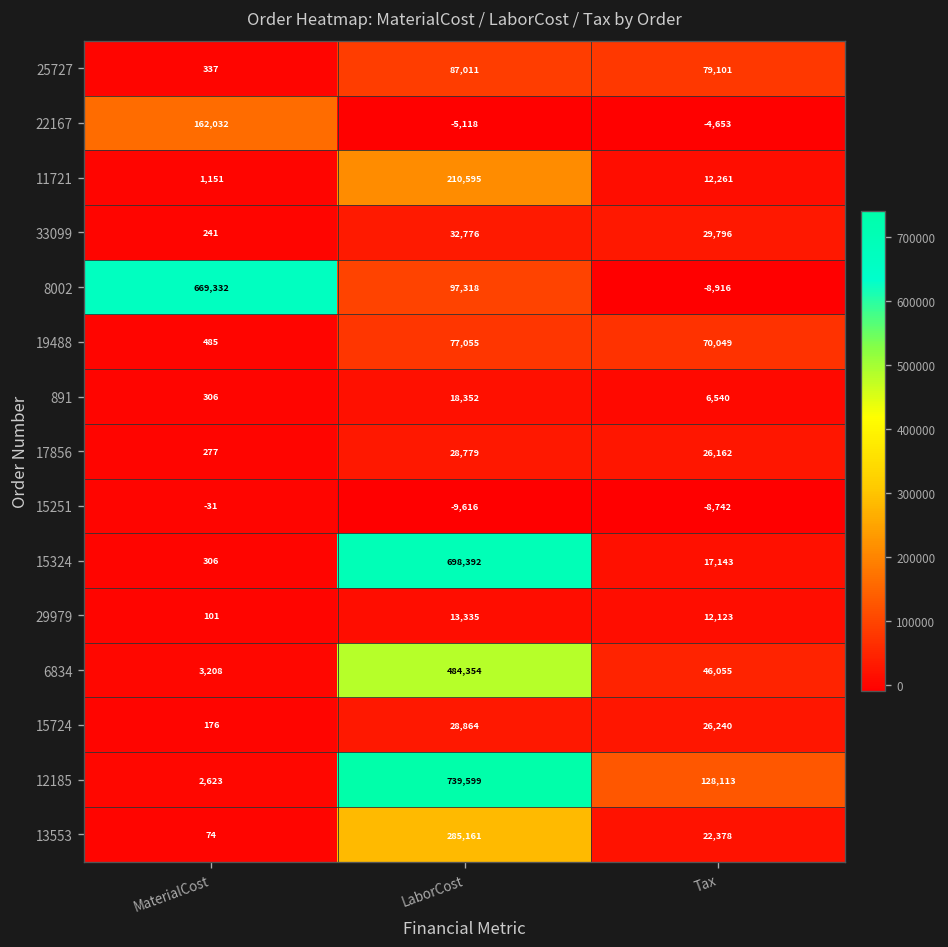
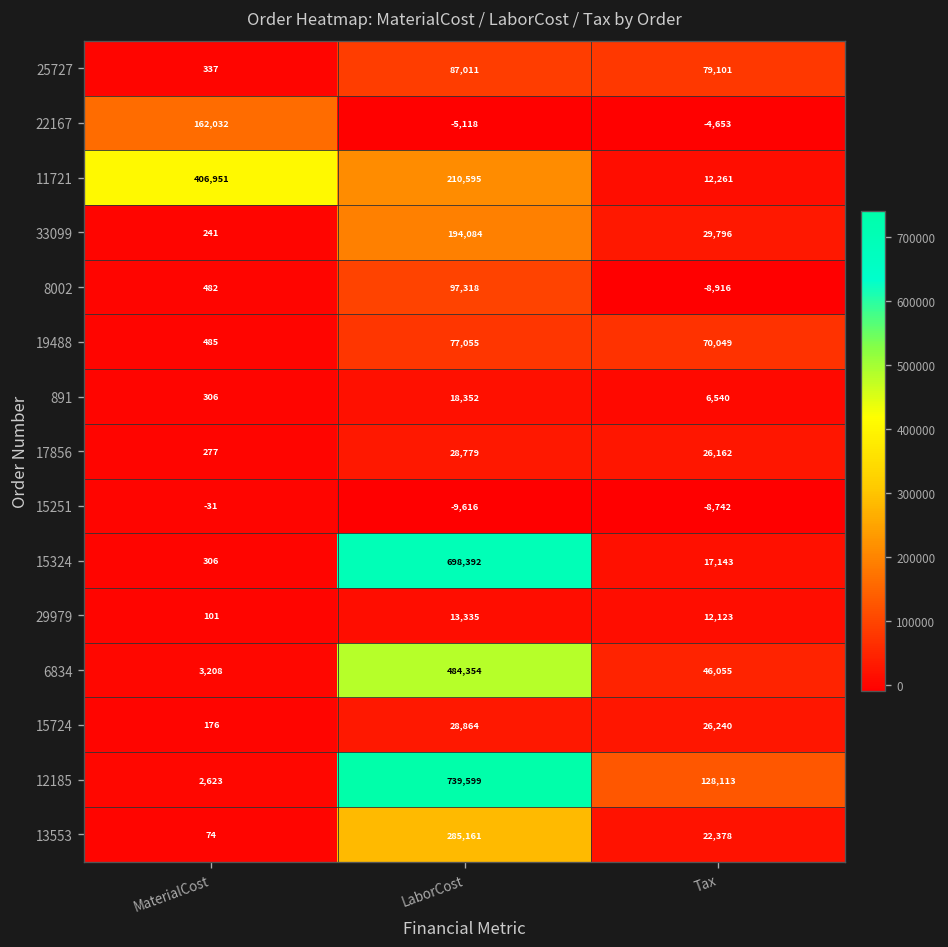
  {
    "25727": {
      "MaterialCost": "337",
      "LaborCost": "87,011",
      "Tax": "79,101"
    },
    "22167": {
      "MaterialCost": "162,032",
      "LaborCost": "-5,118",
      "Tax": "-4,653"
    },
    "11721": {
-     "MaterialCost": "1,151",
+     "MaterialCost": "406,951",
      "LaborCost": "210,595",
      "Tax": "12,261"
    },
    "33099": {
      "MaterialCost": "241",
-     "LaborCost": "32,776",
+     "LaborCost": "194,084",
      "Tax": "29,796"
    },
    "8002": {
-     "MaterialCost": "669,332",
+     "MaterialCost": "482",
      "LaborCost": "97,318",
      "Tax": "-8,916"
    },
    "19488": {
      "MaterialCost": "485",
      "LaborCost": "77,055",
      "Tax": "70,049"
    },
    "891": {
      "MaterialCost": "306",
      "LaborCost": "18,352",
      "Tax": "6,540"
    },
    "17856": {
      "MaterialCost": "277",
      "LaborCost": "28,779",
      "Tax": "26,162"
    },
    "15251": {
      "MaterialCost": "-31",
      "LaborCost": "-9,616",
      "Tax": "-8,742"
    },
    "15324": {
      "MaterialCost": "306",
      "LaborCost": "698,392",
      "Tax": "17,143"
    },
    "29979": {
      "MaterialCost": "101",
      "LaborCost": "13,335",
      "Tax": "12,123"
    },
    "6834": {
      "MaterialCost": "3,208",
      "LaborCost": "484,354",
      "Tax": "46,055"
    },
    "15724": {
      "MaterialCost": "176",
      "LaborCost": "28,864",
      "Tax": "26,240"
    },
    "12185": {
      "MaterialCost": "2,623",
      "LaborCost": "739,599",
      "Tax": "128,113"
    },
    "13553": {
      "MaterialCost": "74",
      "LaborCost": "285,161",
      "Tax": "22,378"
    }
  }
